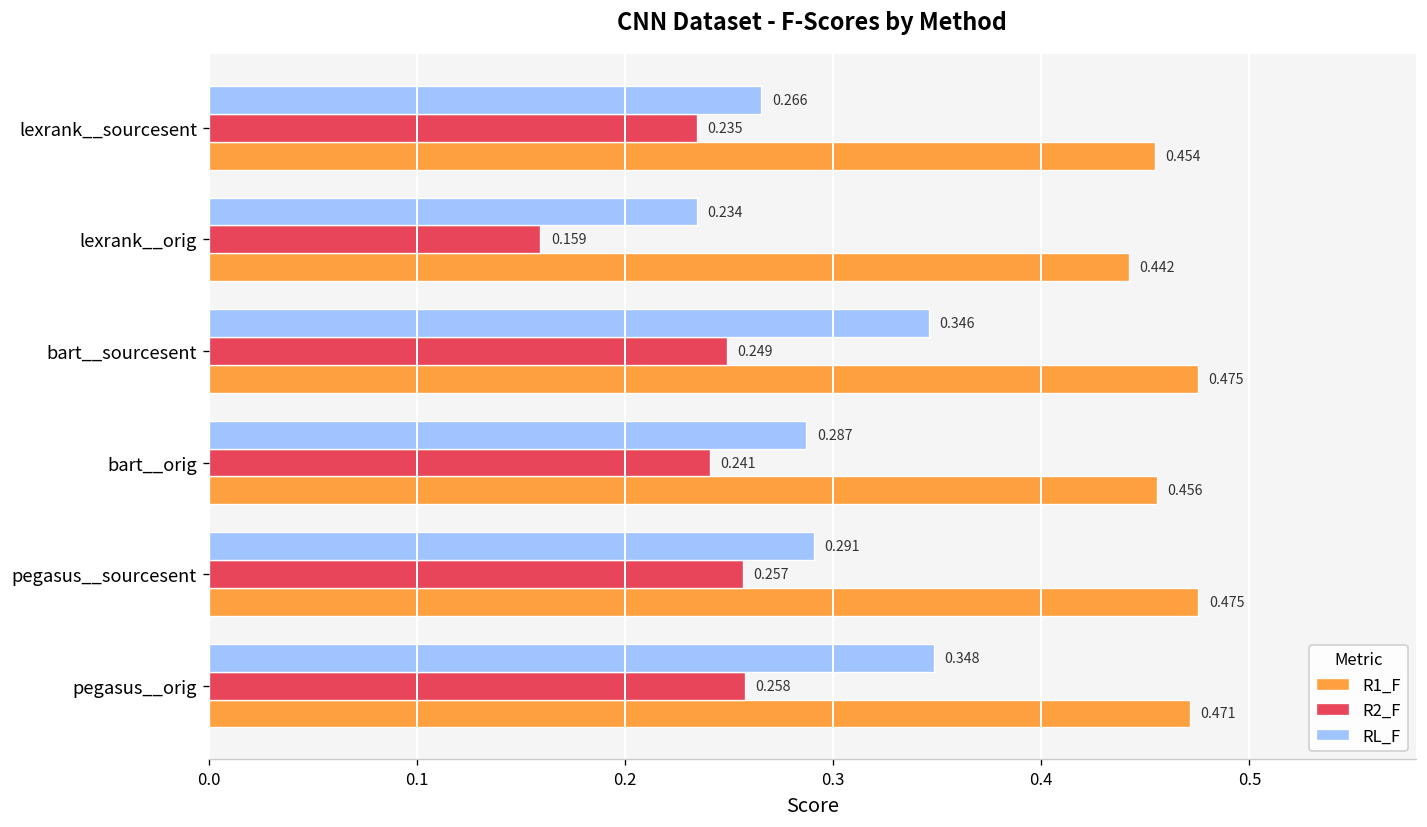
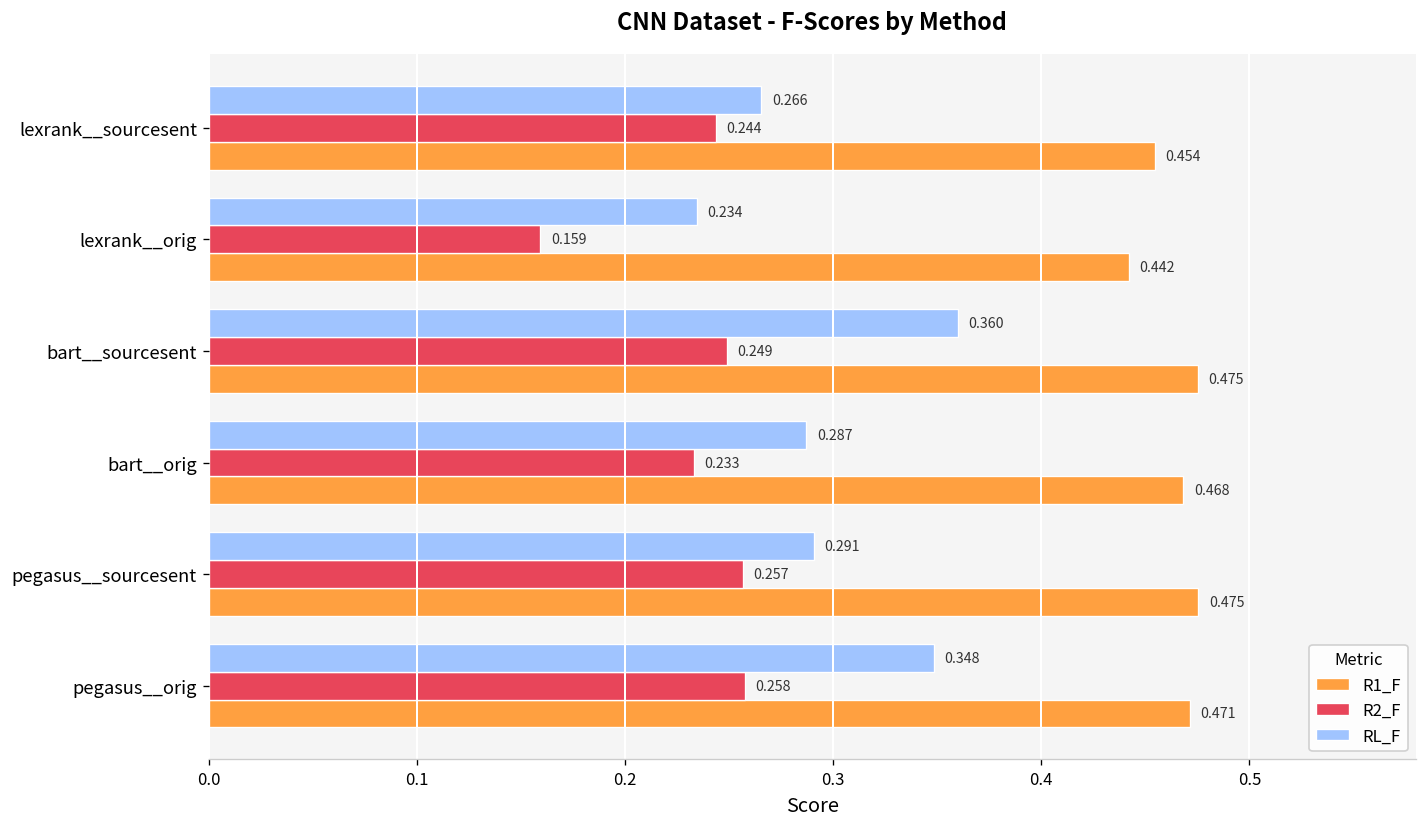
  {
    "R1_F": {
      "lexrank__sourcesent": 0.454,
      "lexrank__orig": 0.442,
      "bart__sourcesent": 0.475,
-     "bart__orig": 0.456,
+     "bart__orig": 0.468,
      "pegasus__sourcesent": 0.475,
      "pegasus__orig": 0.471
    },
    "R2_F": {
-     "lexrank__sourcesent": 0.235,
+     "lexrank__sourcesent": 0.244,
      "lexrank__orig": 0.159,
      "bart__sourcesent": 0.249,
-     "bart__orig": 0.241,
+     "bart__orig": 0.233,
      "pegasus__sourcesent": 0.257,
      "pegasus__orig": 0.258
    },
    "RL_F": {
      "lexrank__sourcesent": 0.266,
      "lexrank__orig": 0.234,
-     "bart__sourcesent": 0.346,
+     "bart__sourcesent": 0.360,
      "bart__orig": 0.287,
      "pegasus__sourcesent": 0.291,
      "pegasus__orig": 0.348
    }
  }
